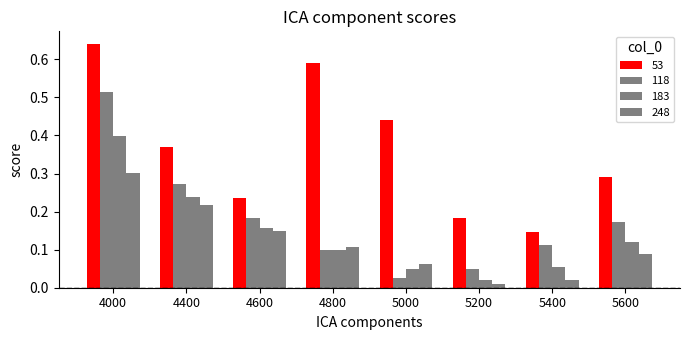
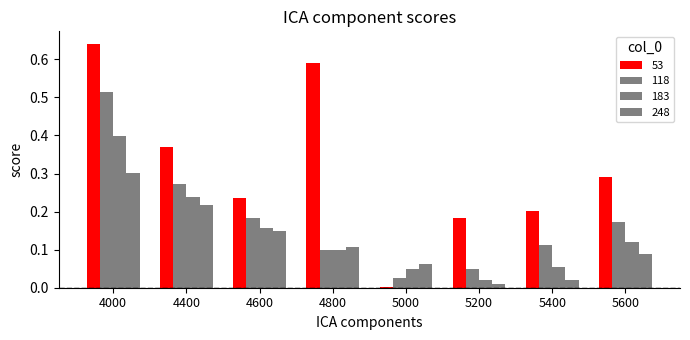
  {
    "53": {
      "4000": 0.64,
      "4400": 0.37,
      "4600": 0.24,
      "4800": 0.59,
-     "5000": 0.44,
+     "5000": 0.00,
      "5200": 0.18,
-     "5400": 0.15,
+     "5400": 0.20,
      "5600": 0.29
    }
  }
